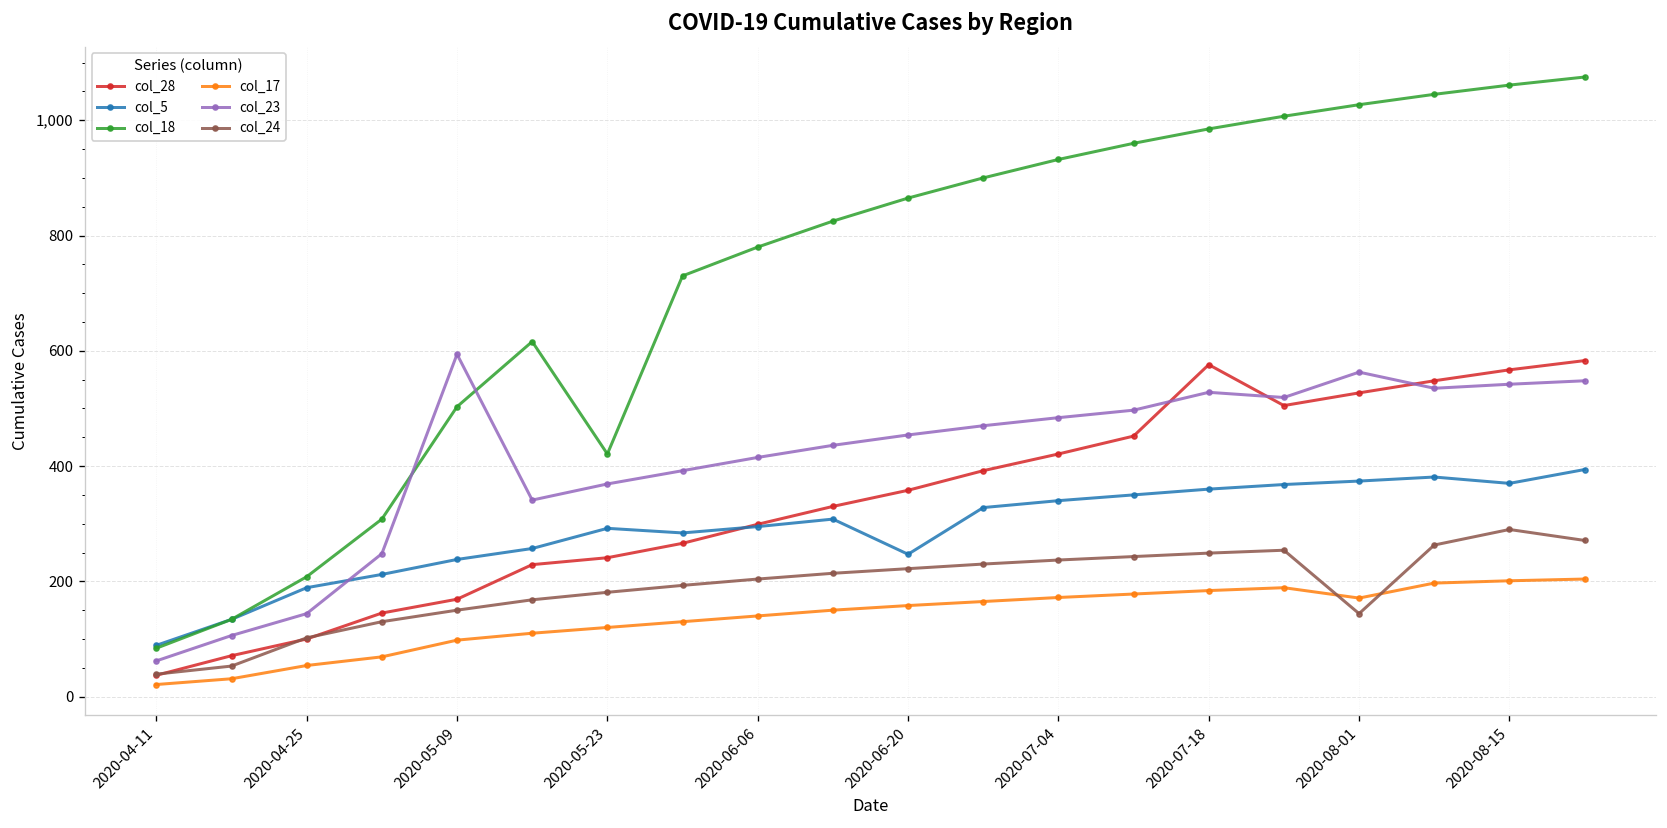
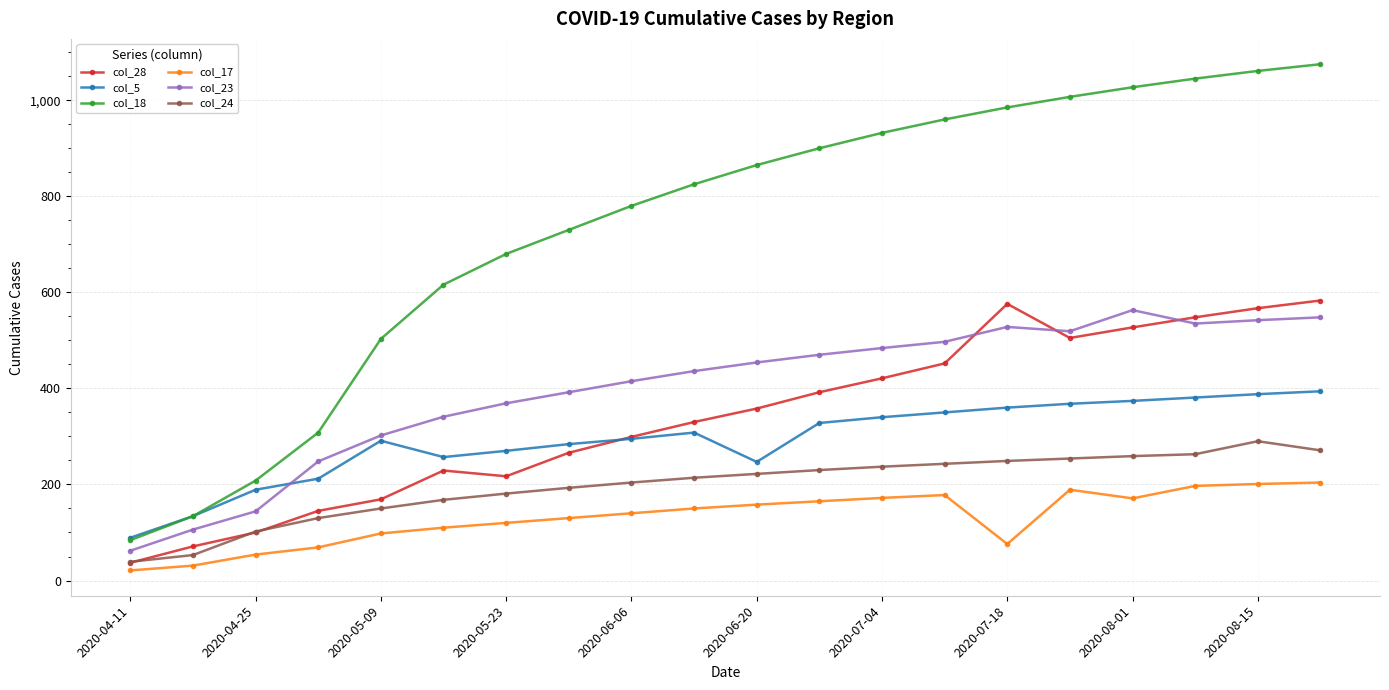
  {
    "col_28": {
      "2020-05-09": "170",
-     "2020-05-23": "240",
+     "2020-05-23": "220",
      "2020-06-20": "360",
      "2020-07-04": "420",
      "2020-07-18": "580",
      "2020-08-01": "530",
      "2020-08-15": "570"
    },
    "col_5": {
      "2020-04-25": "190",
-     "2020-05-09": "240",
-     "2020-05-23": "290",
+     "2020-05-09": "290",
+     "2020-05-23": "270",
      "2020-06-20": "250",
      "2020-07-04": "340",
      "2020-07-18": "360",
      "2020-08-01": "370",
-     "2020-08-15": "370"
+     "2020-08-15": "390"
    },
    "col_18": {
      "2020-04-25": "210",
      "2020-05-09": "500",
-     "2020-05-23": "420",
+     "2020-05-23": "680",
      "2020-06-06": "780",
      "2020-06-20": "870",
      "2020-07-04": "930",
      "2020-07-18": "990",
      "2020-08-01": "1,030",
      "2020-08-15": "1,060"
    },
    "col_17": {
      "2020-04-11": "20",
      "2020-04-25": "50",
      "2020-05-09": "100",
      "2020-05-23": "120",
      "2020-06-06": "140",
      "2020-06-20": "160",
      "2020-07-04": "170",
-     "2020-07-18": "180",
+     "2020-07-18": "80",
      "2020-08-01": "170",
      "2020-08-15": "200"
    },
    "col_23": {
      "2020-04-11": "60",
      "2020-04-25": "140",
-     "2020-05-09": "590",
+     "2020-05-09": "300",
      "2020-05-23": "370",
      "2020-06-06": "420",
      "2020-06-20": "450",
      "2020-07-04": "480",
      "2020-07-18": "530",
      "2020-08-01": "560",
      "2020-08-15": "540"
    },
    "col_24": {
      "2020-05-09": "150",
      "2020-05-23": "180",
      "2020-06-06": "200",
      "2020-06-20": "220",
      "2020-07-04": "240",
      "2020-07-18": "250",
-     "2020-08-01": "140",
+     "2020-08-01": "260",
      "2020-08-15": "290"
    }
  }
